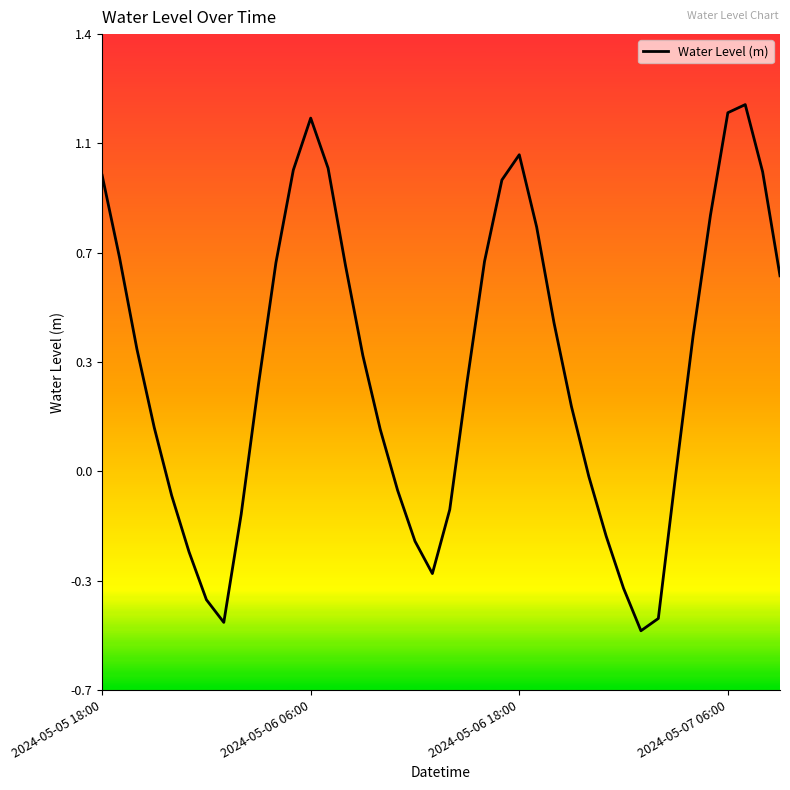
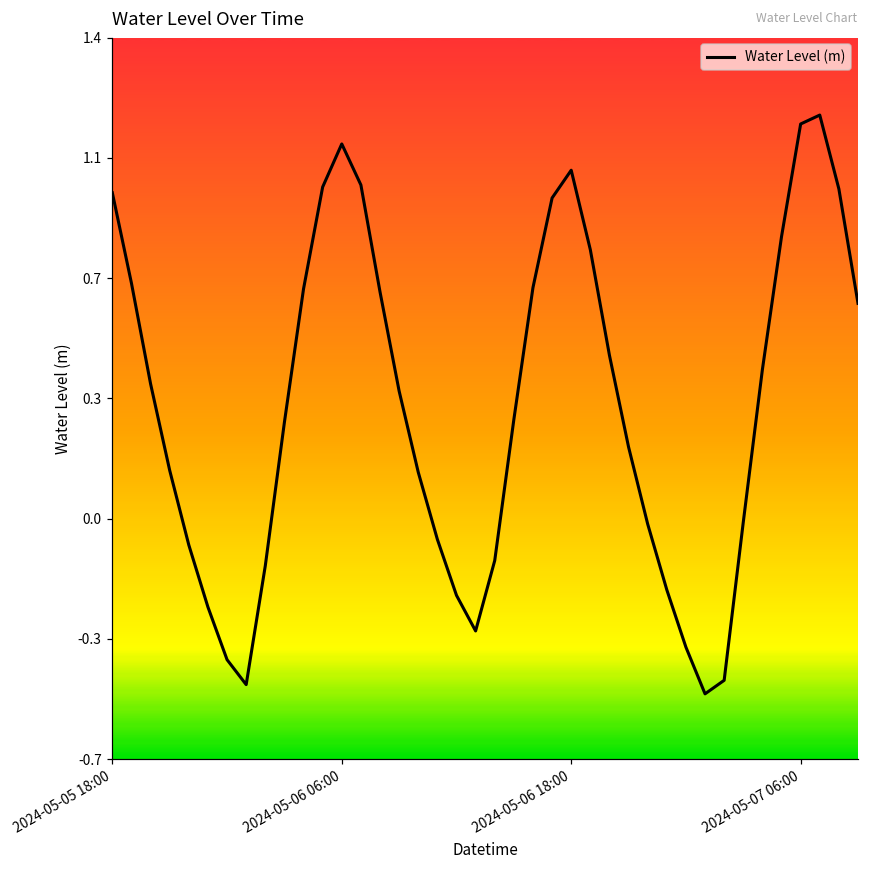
  {
    "2024-05-05 18:00": 0.95,
-   "2024-05-06 06:00": 1.13,
+   "2024-05-06 06:00": 1.09,
    "2024-05-06 18:00": 1.01,
    "2024-05-07 06:00": 1.15
  }
